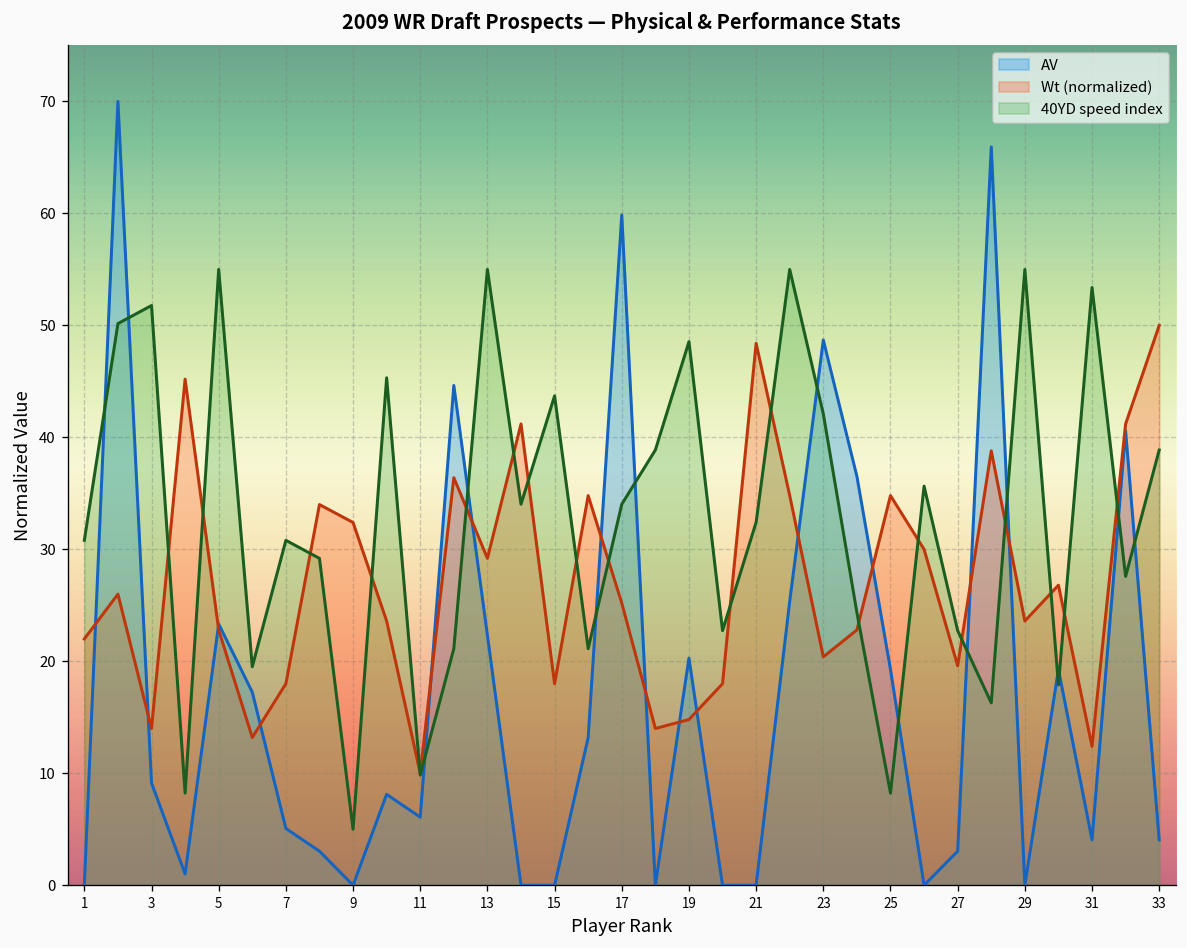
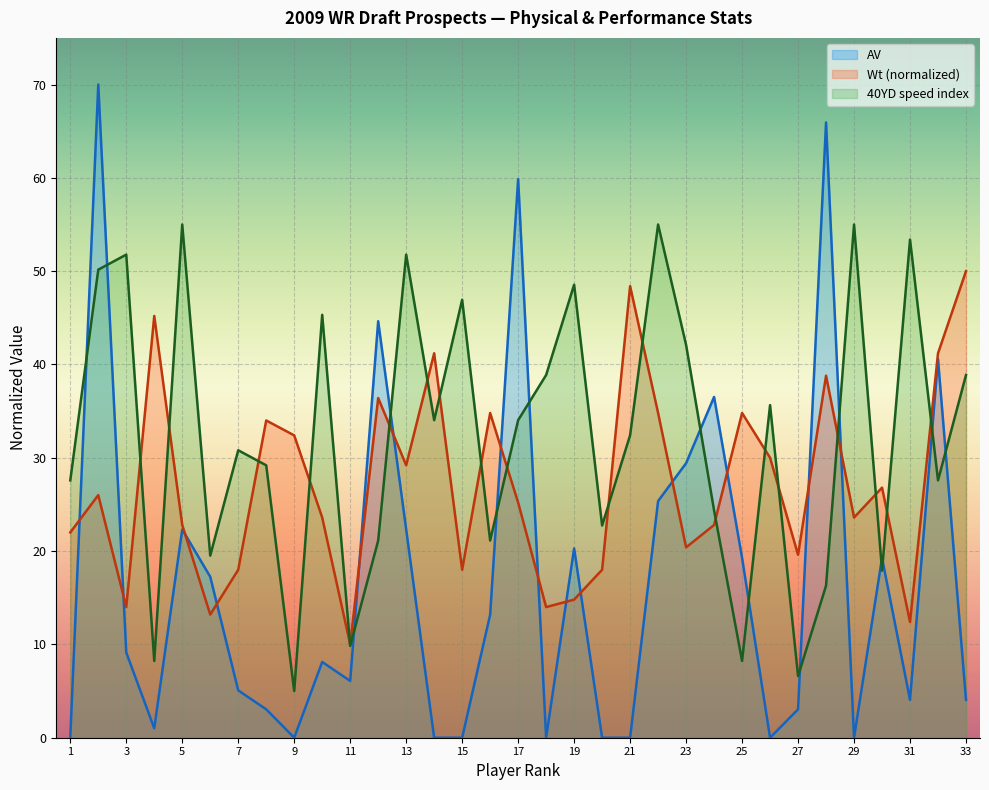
  {
    "AV": {
      "1": 0,
      "3": 9,
-     "5": 23,
+     "5": 22,
      "7": 5,
      "9": 0,
      "11": 6,
      "13": 22,
      "15": 0,
      "17": 60,
      "19": 20,
      "21": 0,
-     "23": 49,
+     "23": 29,
      "25": 19,
      "27": 3,
      "29": 0,
      "31": 4,
      "33": 4
    },
    "Wt (normalized)": {
      "1": 22,
      "3": 14,
      "5": 23,
      "7": 18,
      "9": 32,
      "13": 29,
      "15": 18,
      "17": 25,
      "19": 15,
      "21": 48,
      "23": 20,
      "25": 35,
      "27": 20,
      "29": 24,
      "31": 12,
      "33": 50
    },
    "40YD speed index": {
-     "1": 31,
+     "1": 28,
      "3": 52,
      "5": 55,
      "7": 31,
      "9": 5,
-     "13": 55,
-     "15": 44,
+     "13": 52,
+     "15": 47,
      "17": 34,
      "19": 49,
      "21": 32,
      "23": 42,
      "25": 8,
-     "27": 23,
+     "27": 7,
      "29": 55,
      "31": 53,
      "33": 39
    }
  }
